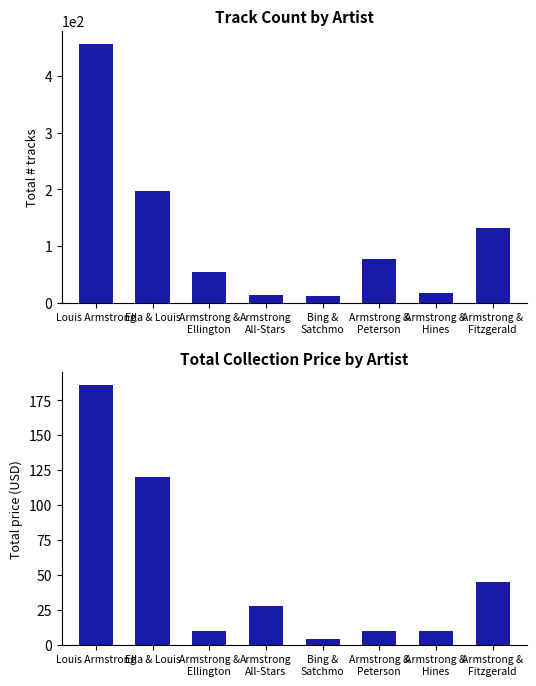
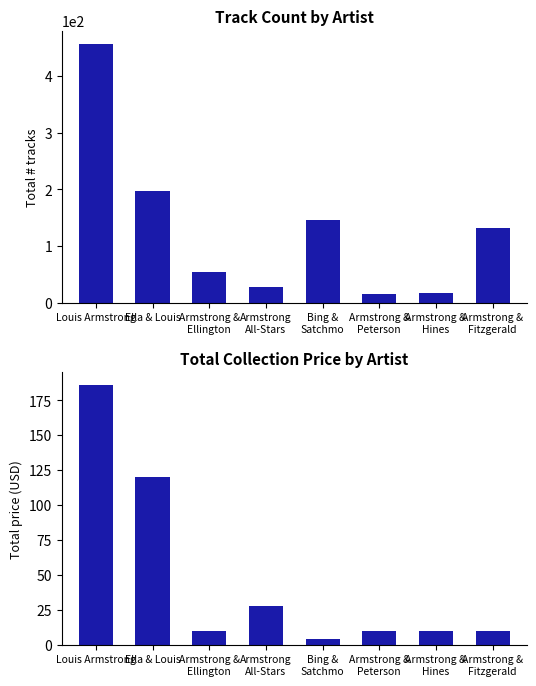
  {
    "Track Count by Artist": {
      "Louis Armstrong": 460,
      "Armstrong & Ellington": 50,
-     "Armstrong All-Stars": 10,
-     "Bing & Satchmo": 10,
-     "Armstrong & Peterson": 80,
+     "Armstrong All-Stars": 30,
+     "Bing & Satchmo": 150,
+     "Armstrong & Peterson": 20,
      "Armstrong & Hines": 20,
      "Armstrong & Fitzgerald": 130
    },
    "Total Collection Price by Artist": {
      "Louis Armstrong": 186,
      "Armstrong & Ellington": 10,
      "Armstrong All-Stars": 28,
      "Bing & Satchmo": 4,
      "Armstrong & Peterson": 10,
      "Armstrong & Hines": 10,
-     "Armstrong & Fitzgerald": 45
+     "Armstrong & Fitzgerald": 10
    }
  }
